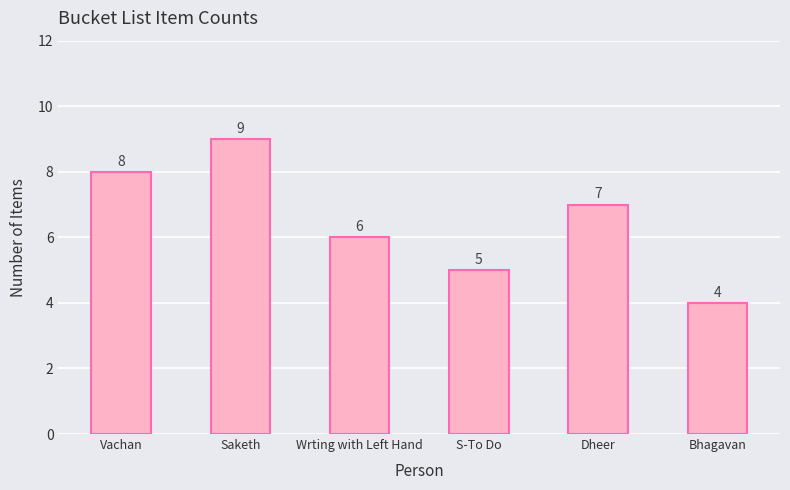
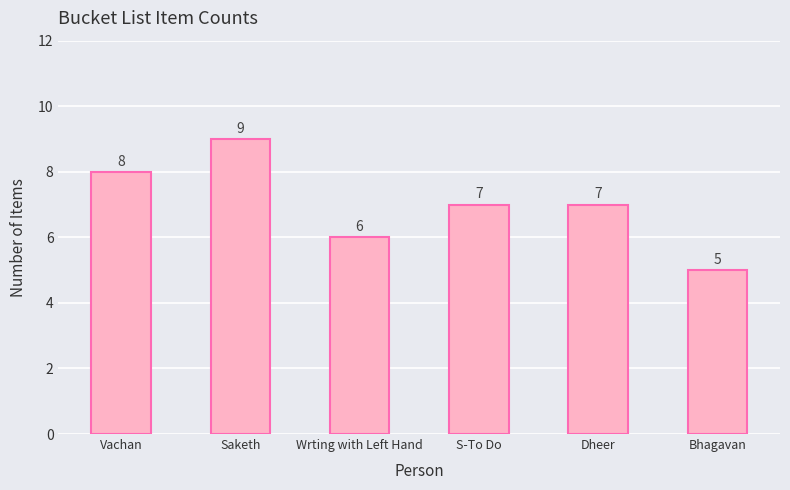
  {
    "Vachan": 8,
    "Saketh": 9,
    "Wrting with Left Hand": 6,
-   "S-To Do": 5,
+   "S-To Do": 7,
    "Dheer": 7,
-   "Bhagavan": 4
+   "Bhagavan": 5
  }
